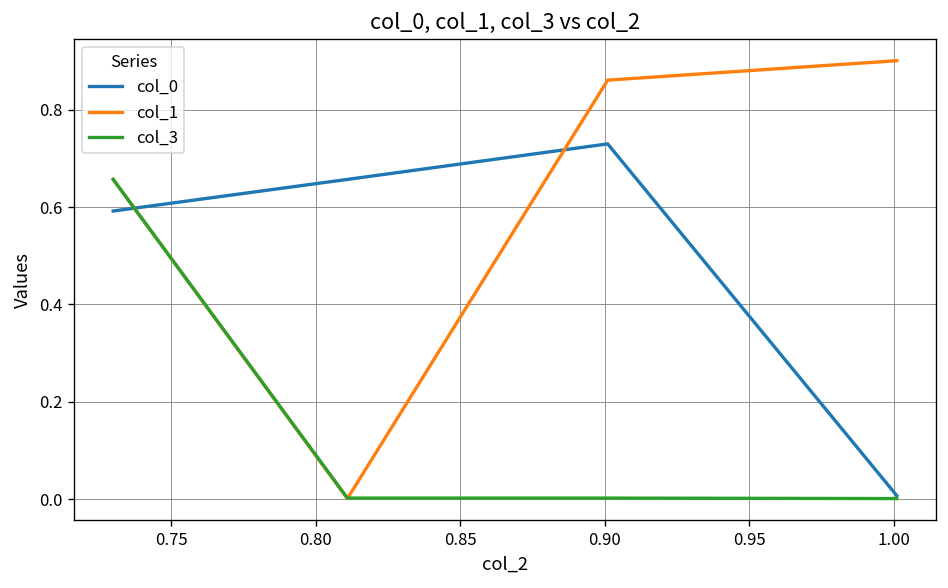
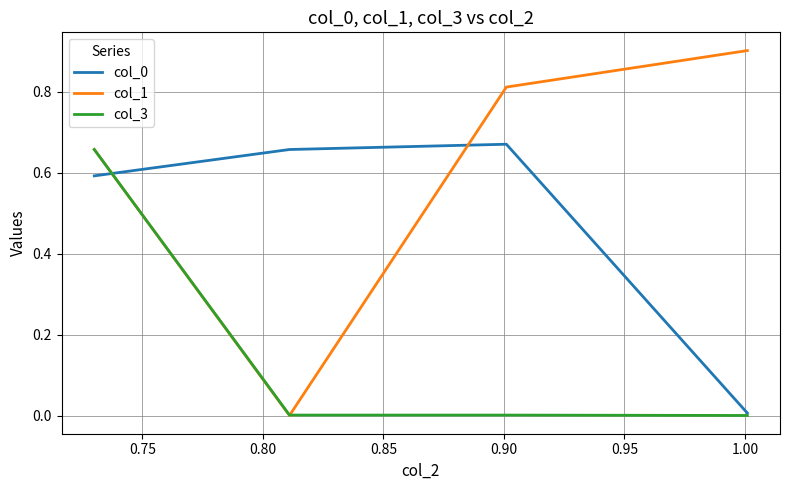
  {
    "col_0": {
-     "0.90": 0.73
+     "0.90": 0.67
    },
    "col_1": {
-     "0.90": 0.86,
+     "0.90": 0.81,
      "1.00": 0.90
    },
    "col_3": {
      "0.90": 0.00
    }
  }
